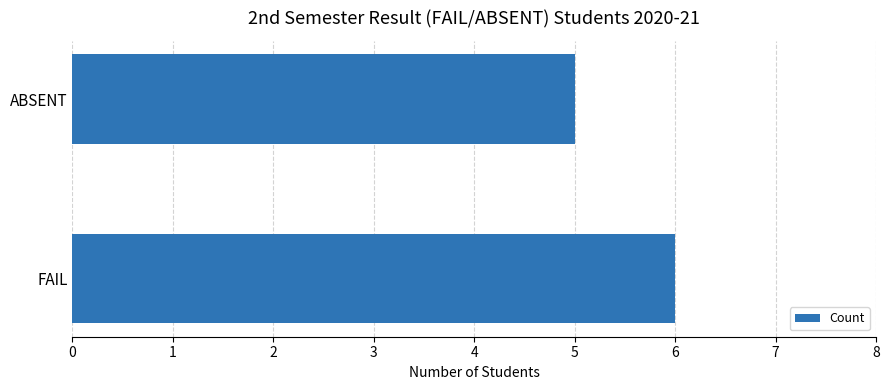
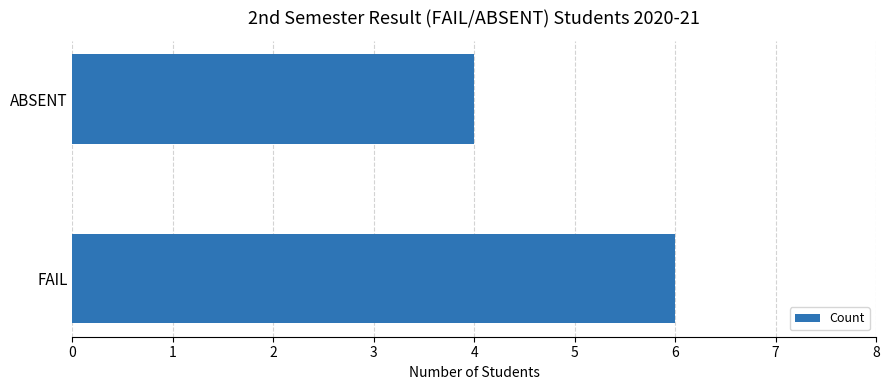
  {
-   "ABSENT": 5,
+   "ABSENT": 4,
    "FAIL": 6
  }
